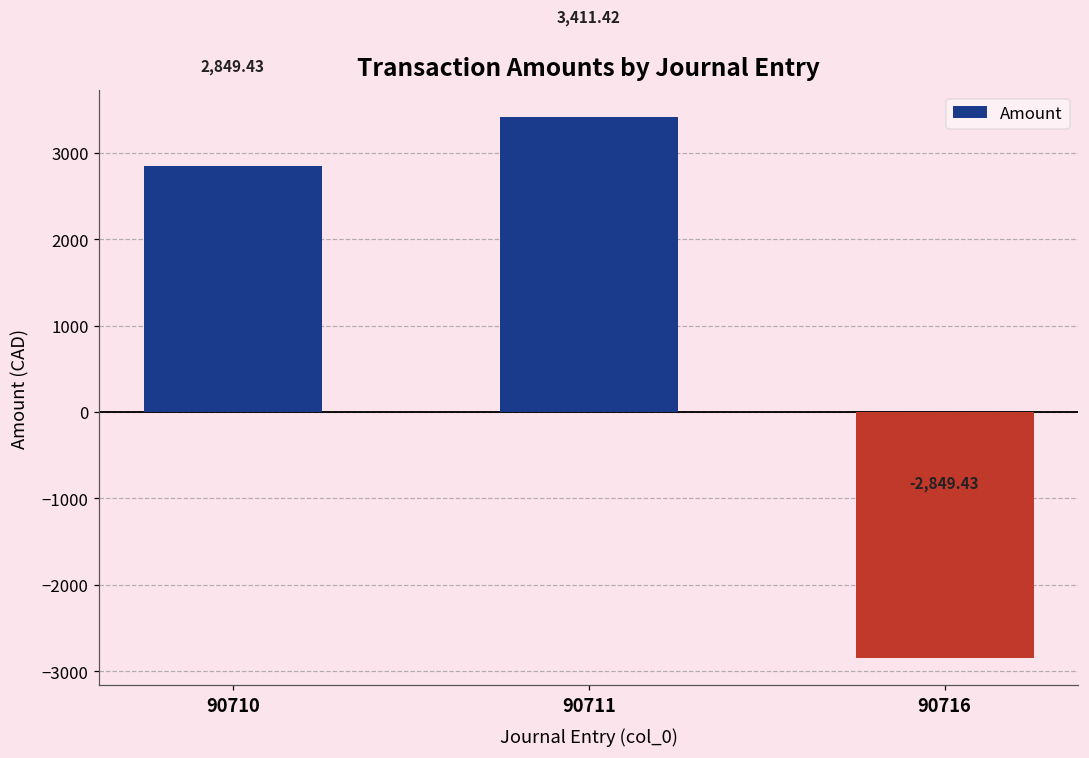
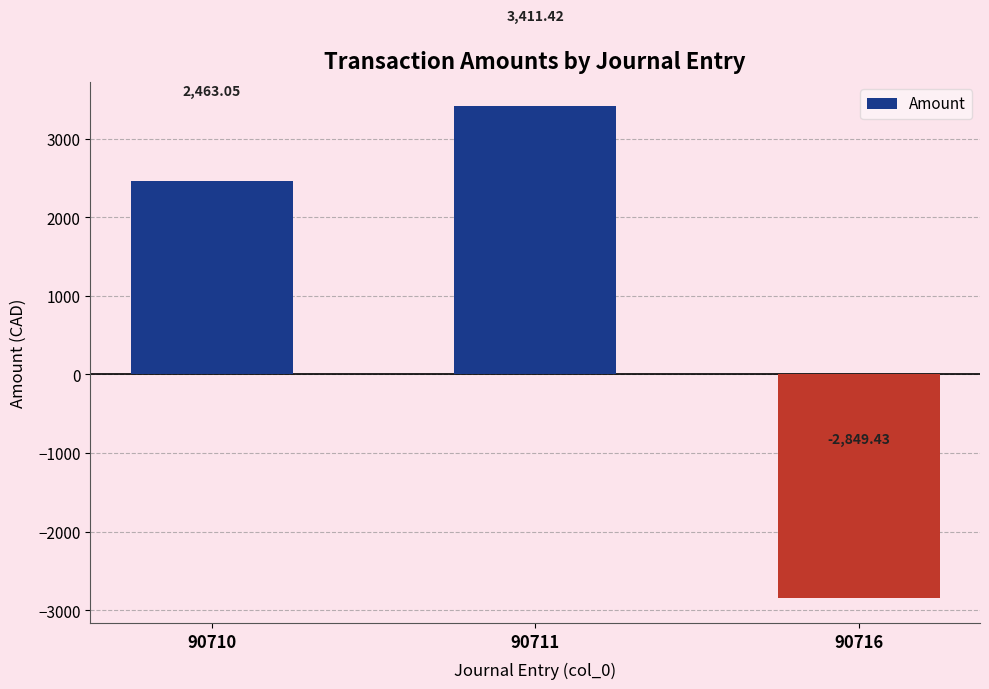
  {
-   "90710": "2,849.43",
+   "90710": "2,463.05",
    "90716": "-2,849.43"
  }
